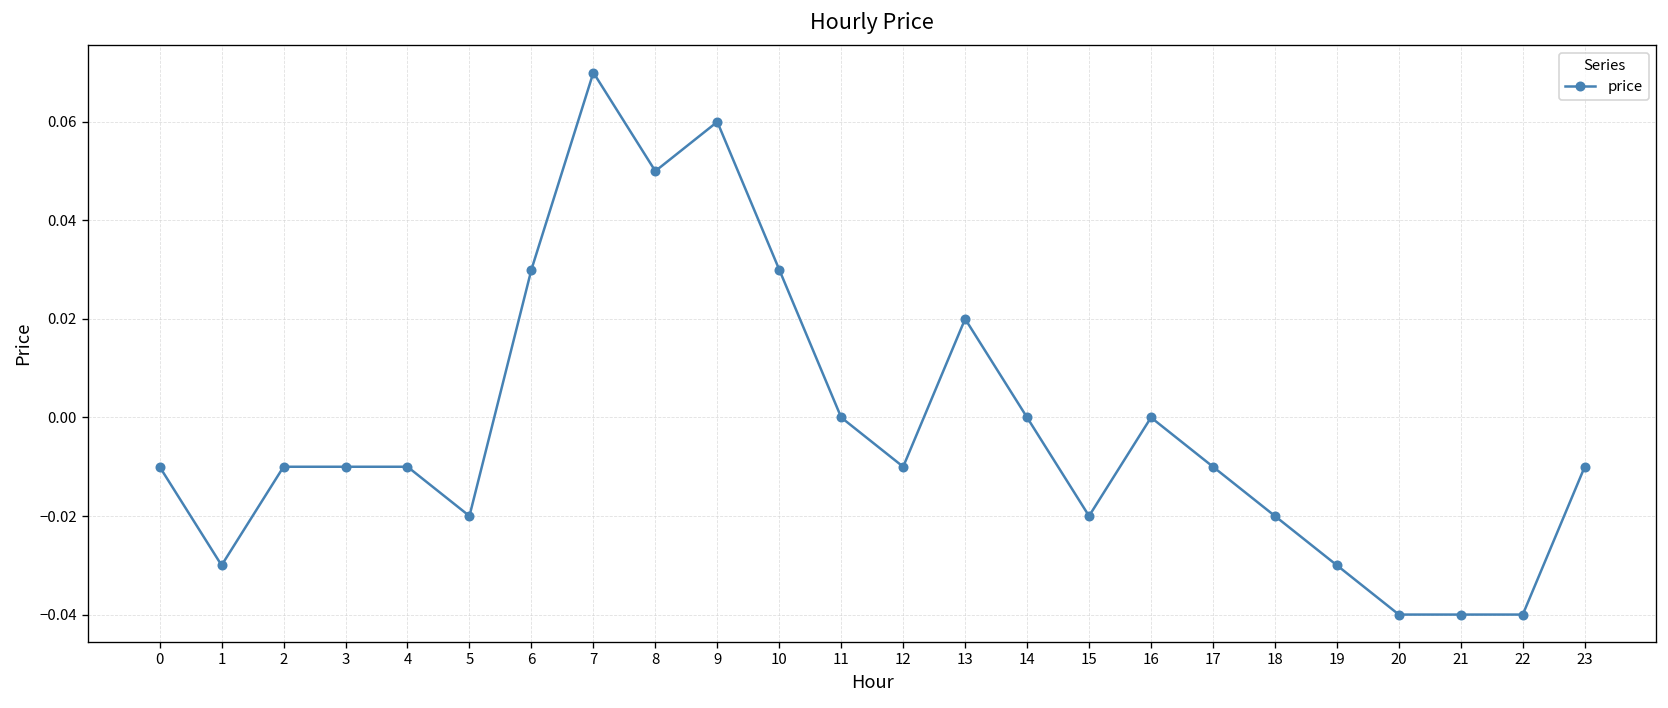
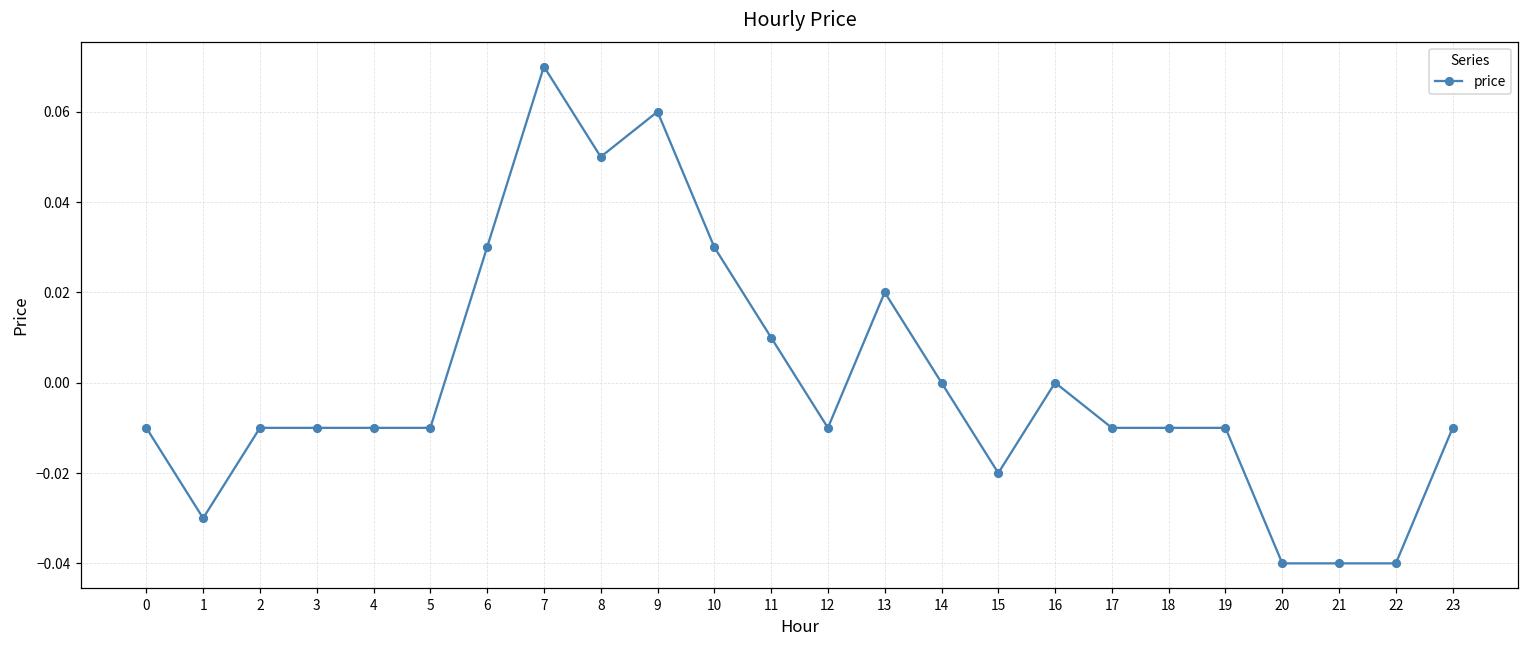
  {
    "0": -0.01,
    "1": -0.03,
    "2": -0.01,
    "3": -0.01,
    "4": -0.01,
-   "5": -0.02,
+   "5": -0.01,
    "6": 0.03,
    "7": 0.07,
    "8": 0.05,
    "9": 0.06,
    "10": 0.03,
-   "11": 0.00,
+   "11": 0.01,
    "12": -0.01,
    "13": 0.02,
    "14": 0.00,
    "15": -0.02,
    "16": 0.00,
    "17": -0.01,
-   "18": -0.02,
-   "19": -0.03,
+   "18": -0.01,
+   "19": -0.01,
    "20": -0.04,
    "21": -0.04,
    "22": -0.04,
    "23": -0.01
  }
